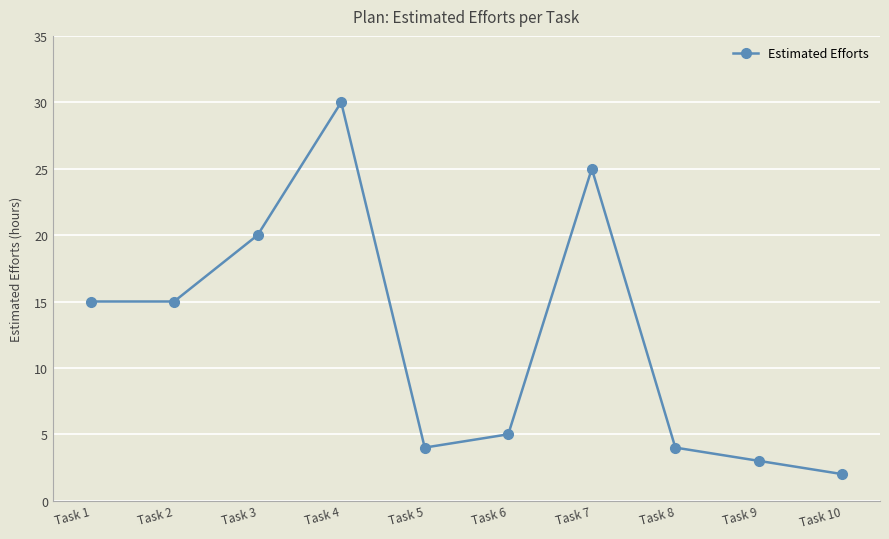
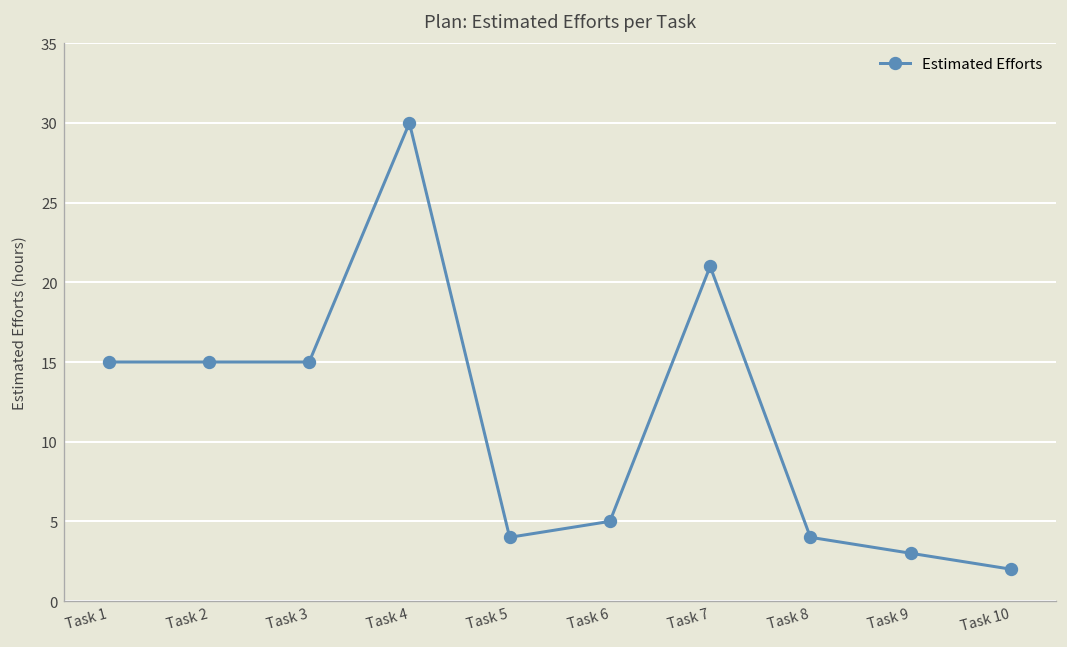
  {
    "Task 1": 15,
    "Task 2": 15,
-   "Task 3": 20,
+   "Task 3": 15,
    "Task 4": 30,
    "Task 5": 4,
    "Task 6": 5,
-   "Task 7": 25,
+   "Task 7": 21,
    "Task 8": 4,
    "Task 9": 3,
    "Task 10": 2
  }
